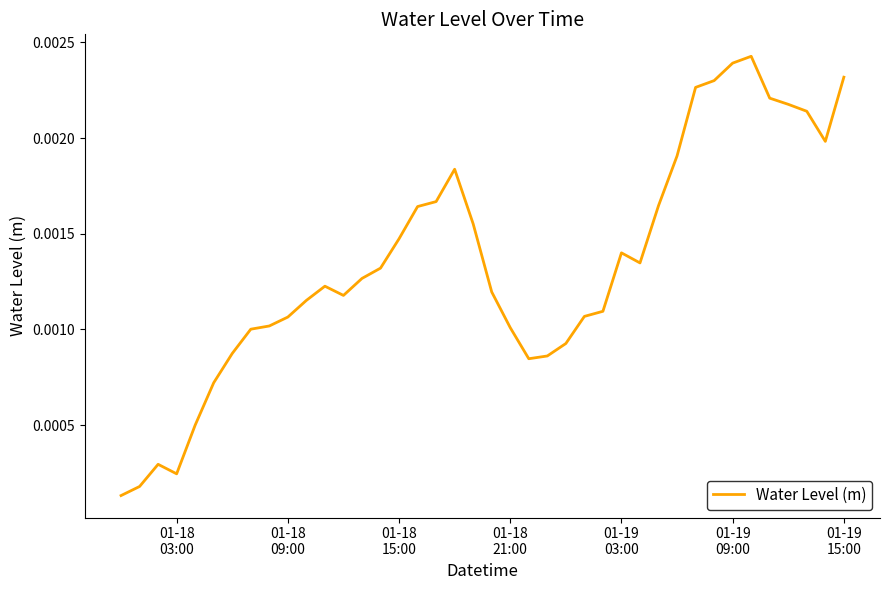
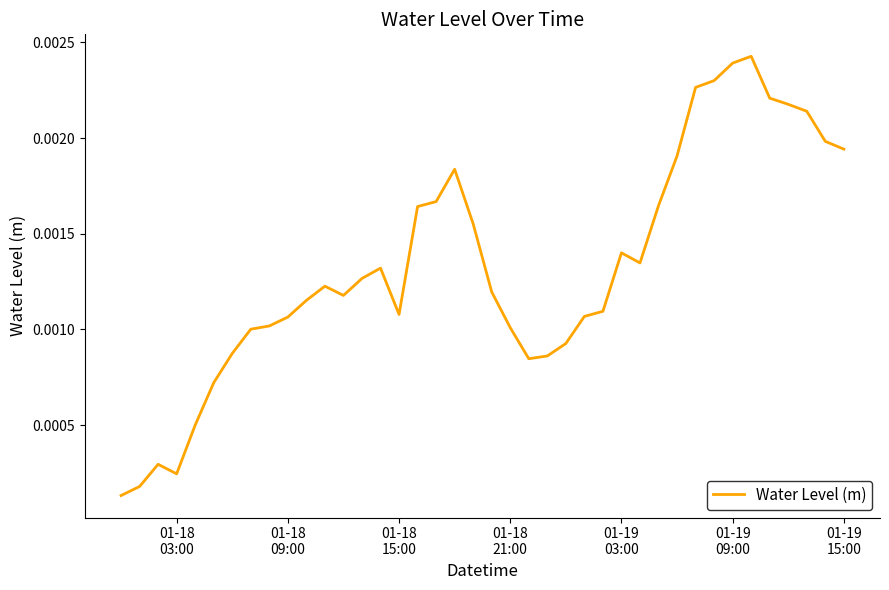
  {
    "01-18 03:00": 0.00025,
    "01-18 09:00": 0.00106,
-   "01-18 15:00": 0.00147,
+   "01-18 15:00": 0.00108,
    "01-18 21:00": 0.00101,
    "01-19 03:00": 0.00140,
    "01-19 09:00": 0.00239,
-   "01-19 15:00": 0.00232
+   "01-19 15:00": 0.00194
  }
